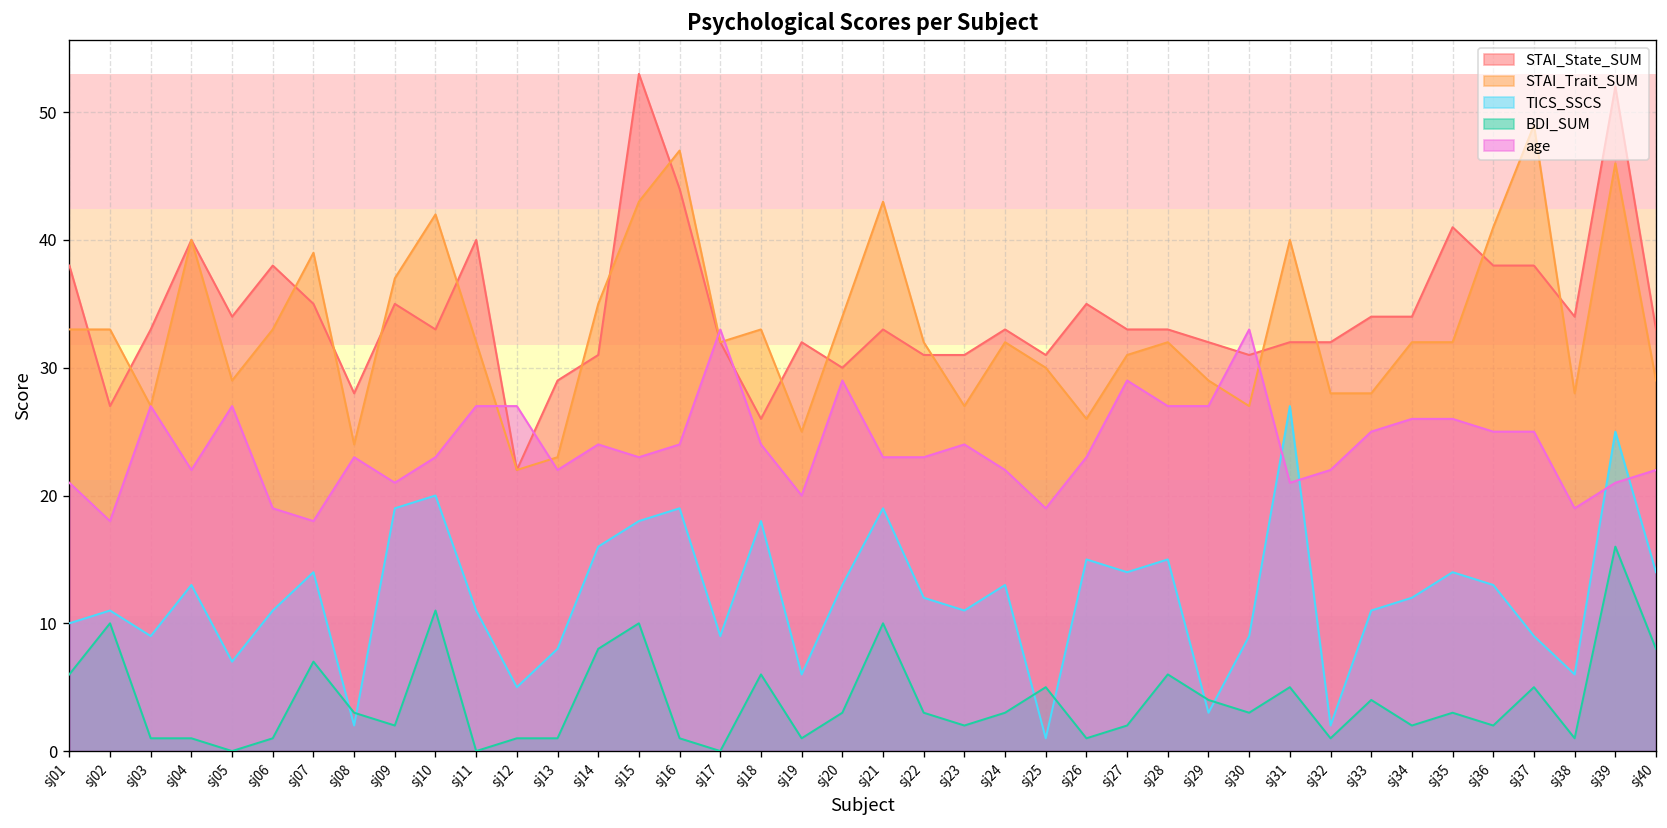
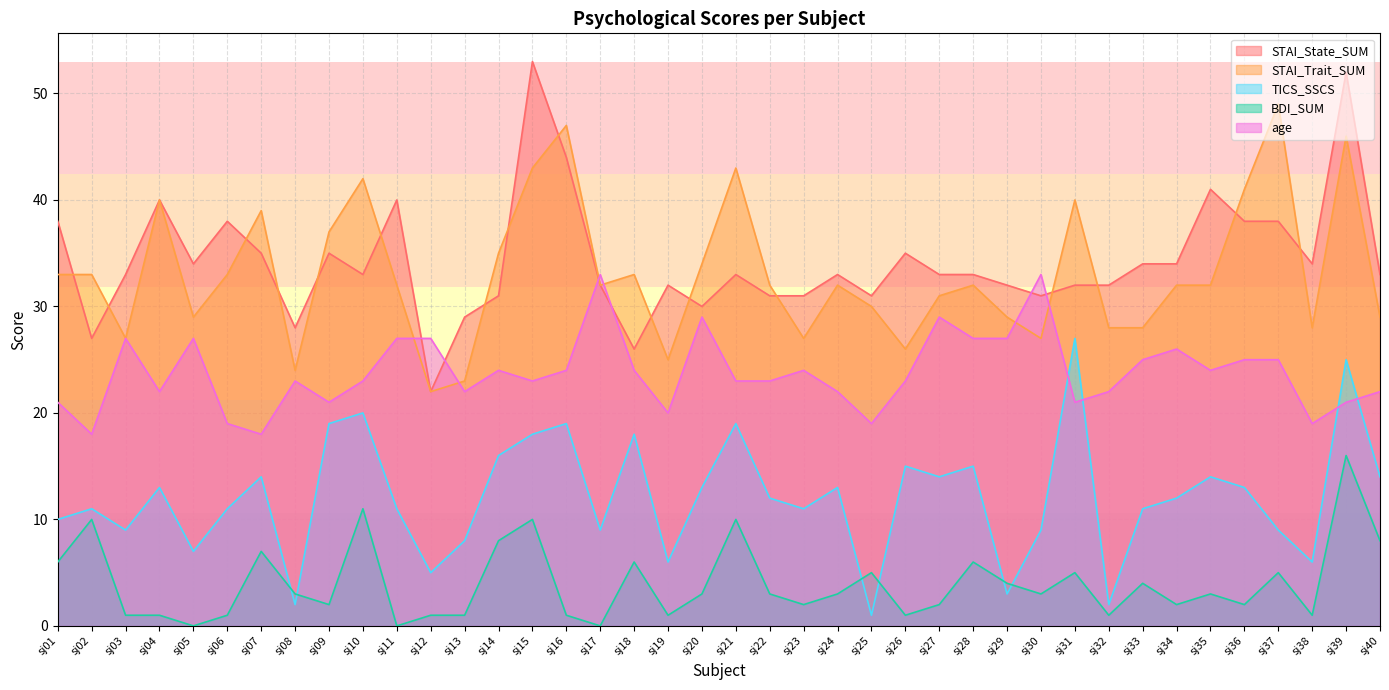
  {
    "TICS_SSCS": {
      "sj01": 10,
      "sj02": 11,
      "sj03": 9,
      "sj04": 13,
      "sj05": 7,
      "sj06": 11,
      "sj07": 14,
      "sj08": 2,
      "sj09": 19,
      "sj10": 20,
      "sj11": 11,
      "sj12": 5,
      "sj13": 8,
      "sj14": 16,
      "sj15": 18,
      "sj16": 19,
      "sj17": 9,
      "sj18": 18,
      "sj19": 6,
      "sj20": 13,
      "sj21": 19,
      "sj22": 12,
      "sj23": 11,
      "sj24": 13,
      "sj25": 1,
      "sj26": 15,
      "sj27": 14,
      "sj28": 15,
      "sj29": 3,
      "sj30": 9,
      "sj31": 27,
      "sj32": 2,
      "sj33": 11,
      "sj34": 12,
      "sj35": 14,
      "sj36": 13,
      "sj37": 9,
      "sj38": 6,
      "sj39": 25,
      "sj40": 14
    },
    "BDI_SUM": {
      "sj01": 6,
      "sj02": 10,
      "sj03": 1,
      "sj04": 1,
      "sj05": 0,
      "sj06": 1,
      "sj07": 7,
      "sj08": 3,
      "sj09": 2,
      "sj10": 11,
      "sj11": 0,
      "sj12": 1,
      "sj13": 1,
      "sj14": 8,
      "sj15": 10,
      "sj16": 1,
      "sj17": 0,
      "sj18": 6,
      "sj19": 1,
      "sj20": 3,
      "sj21": 10,
      "sj22": 3,
      "sj23": 2,
      "sj24": 3,
      "sj25": 5,
      "sj26": 1,
      "sj27": 2,
      "sj28": 6,
      "sj29": 4,
      "sj30": 3,
      "sj31": 5,
      "sj32": 1,
      "sj33": 4,
      "sj34": 2,
      "sj35": 3,
      "sj36": 2,
      "sj37": 5,
      "sj38": 1,
      "sj39": 16,
      "sj40": 8
    },
    "age": {
      "sj01": 21,
      "sj02": 18,
      "sj04": 22,
      "sj05": 27,
      "sj06": 19,
      "sj07": 18,
      "sj08": 23,
      "sj09": 21,
      "sj10": 23,
      "sj11": 27,
      "sj12": 27,
      "sj13": 22,
      "sj14": 24,
      "sj15": 23,
      "sj16": 24,
      "sj17": 33,
      "sj18": 24,
      "sj19": 20,
      "sj20": 29,
      "sj21": 23,
      "sj22": 23,
      "sj23": 24,
      "sj24": 22,
      "sj25": 19,
      "sj26": 23,
      "sj27": 29,
      "sj28": 27,
      "sj29": 27,
      "sj30": 33,
      "sj31": 21,
      "sj32": 22,
      "sj33": 25,
      "sj34": 26,
-     "sj35": 26,
+     "sj35": 24,
      "sj36": 25,
      "sj37": 25,
      "sj38": 19,
      "sj39": 21,
      "sj40": 22
    }
  }
